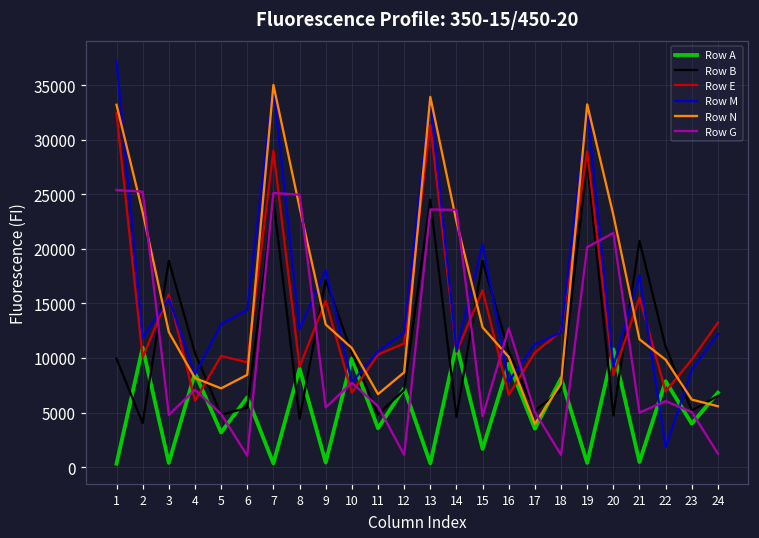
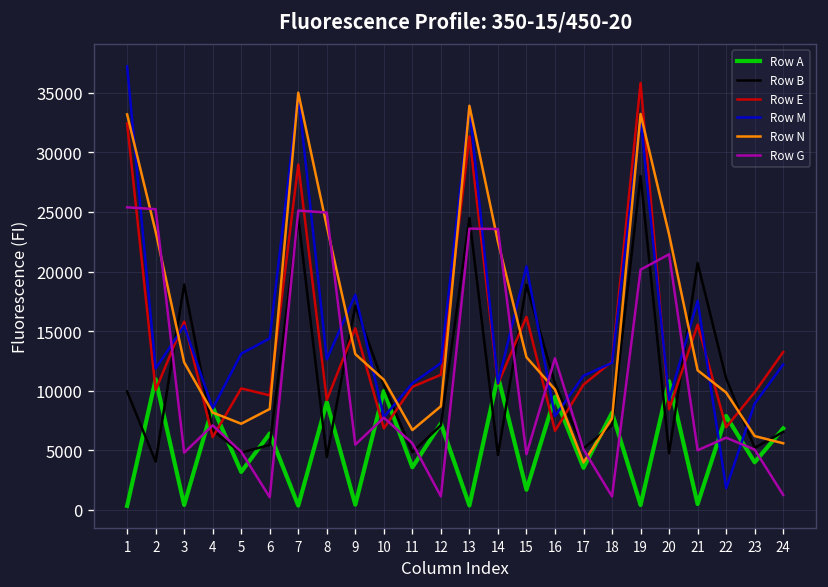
  {
    "Row A": {
      "1": 0,
      "2": 11000,
      "3": 0,
      "5": 3000,
      "6": 6000,
      "7": 0,
      "9": 0,
      "10": 10000,
      "11": 4000,
      "13": 0,
      "14": 11000,
      "15": 2000,
      "16": 9000,
      "17": 4000,
      "18": 8000,
      "19": 0,
      "20": 11000,
      "21": 0,
      "22": 8000,
      "23": 4000,
      "24": 7000
    },
    "Row B": {
      "1": 10000,
      "2": 4000,
      "3": 19000,
-     "4": 10000,
+     "4": 7000,
      "6": 5000,
      "7": 25000,
      "8": 4000,
      "9": 17000,
      "10": 10000,
      "11": 5000,
      "13": 24000,
      "14": 5000,
      "15": 19000,
      "16": 11000,
      "18": 7000,
      "19": 28000,
      "20": 5000,
      "21": 21000,
      "22": 11000,
      "24": 7000
    },
    "Row E": {
      "1": 32000,
      "2": 10000,
      "3": 16000,
      "4": 6000,
      "5": 10000,
      "6": 10000,
      "7": 29000,
      "9": 15000,
      "10": 7000,
      "11": 10000,
      "12": 11000,
      "13": 31000,
      "15": 16000,
      "16": 7000,
      "17": 11000,
-     "19": 29000,
+     "19": 36000,
      "20": 8000,
      "21": 16000,
      "22": 7000,
      "23": 10000,
      "24": 13000
    },
    "Row M": {
      "1": 37000,
      "2": 12000,
      "3": 15000,
      "5": 13000,
      "6": 14000,
      "8": 13000,
      "9": 18000,
      "11": 11000,
      "12": 12000,
      "15": 20000,
      "16": 8000,
      "17": 11000,
      "19": 33000,
      "20": 9000,
      "21": 18000,
      "22": 2000,
      "23": 9000,
      "24": 12000
    },
    "Row N": {
      "1": 33000,
      "2": 23000,
      "3": 12000,
      "4": 8000,
      "5": 7000,
      "6": 8000,
      "8": 24000,
      "9": 13000,
      "10": 11000,
      "11": 7000,
      "12": 9000,
      "14": 23000,
      "15": 13000,
      "16": 10000,
      "17": 4000,
      "18": 8000,
      "19": 33000,
      "20": 23000,
      "21": 12000,
      "22": 10000,
      "23": 6000,
      "24": 6000
    },
    "Row G": {
      "1": 25000,
      "2": 25000,
      "3": 5000,
      "4": 7000,
      "6": 1000,
      "7": 25000,
      "8": 25000,
      "9": 5000,
      "11": 6000,
      "12": 1000,
      "13": 24000,
      "14": 24000,
      "15": 5000,
      "16": 13000,
      "18": 1000,
      "19": 20000,
      "20": 21000,
      "21": 5000,
      "22": 6000,
      "24": 1000
    }
  }
